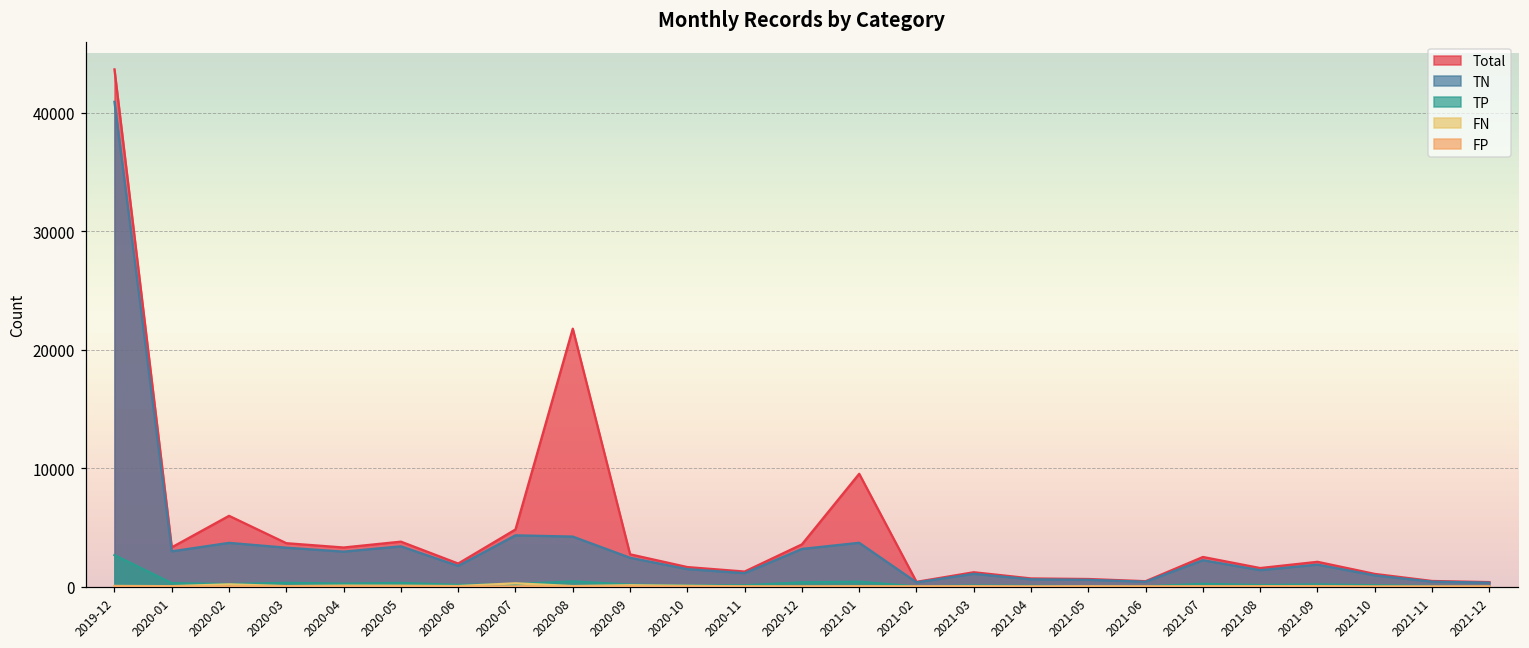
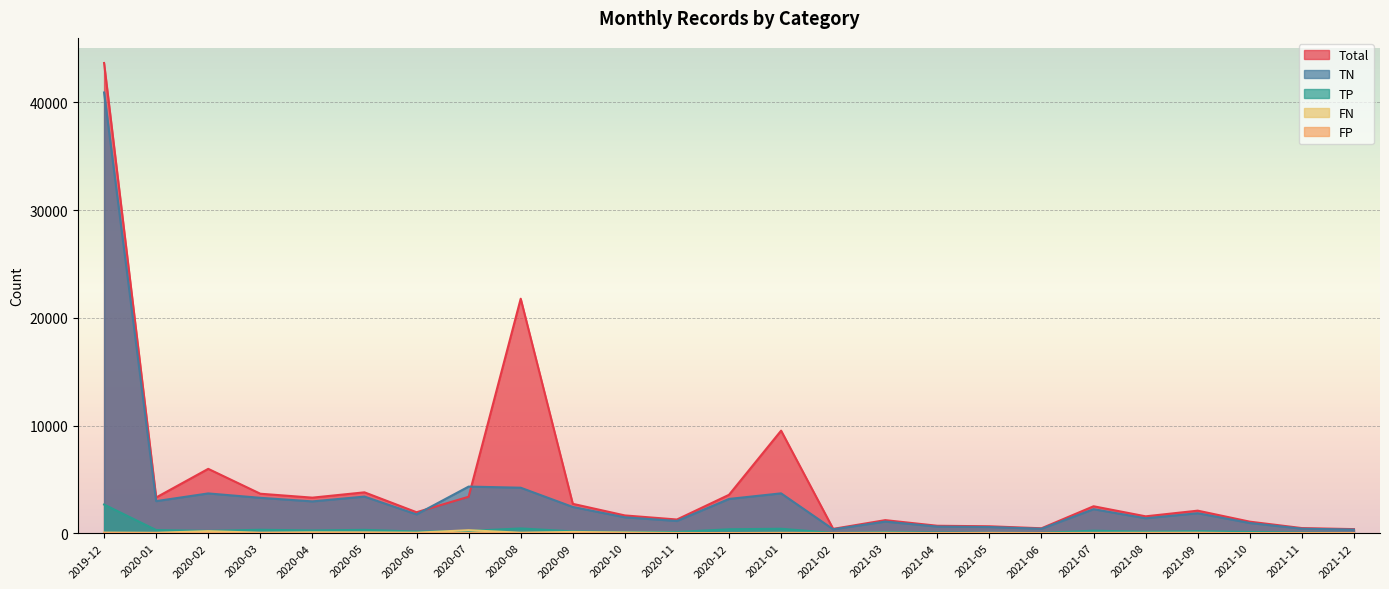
  {
    "Total": {
      "2019-12": 43700,
      "2020-01": 3300,
      "2020-02": 6000,
      "2020-03": 3700,
      "2020-04": 3300,
      "2020-05": 3800,
-     "2020-07": 4800,
+     "2020-07": 3400,
      "2020-08": 21800,
      "2020-09": 2700,
      "2020-12": 3600,
      "2021-01": 9500,
      "2021-07": 2500,
      "2021-09": 2100
    }
  }
